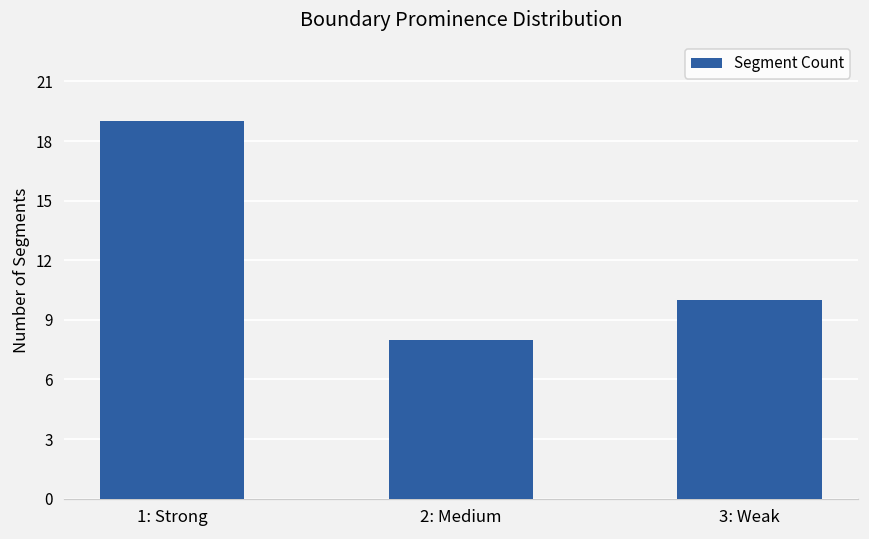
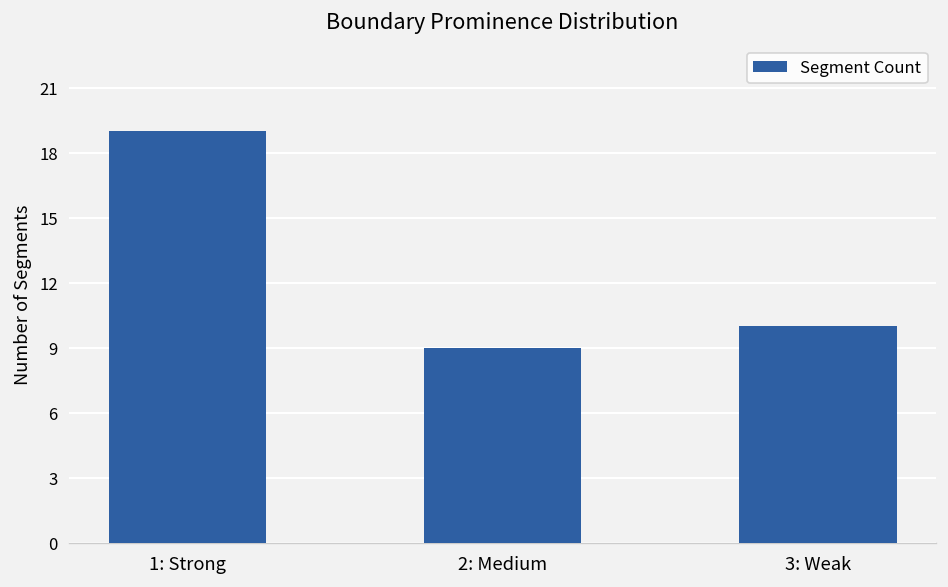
  {
    "1: Strong": 19,
-   "2: Medium": 8,
+   "2: Medium": 9,
    "3: Weak": 10
  }
